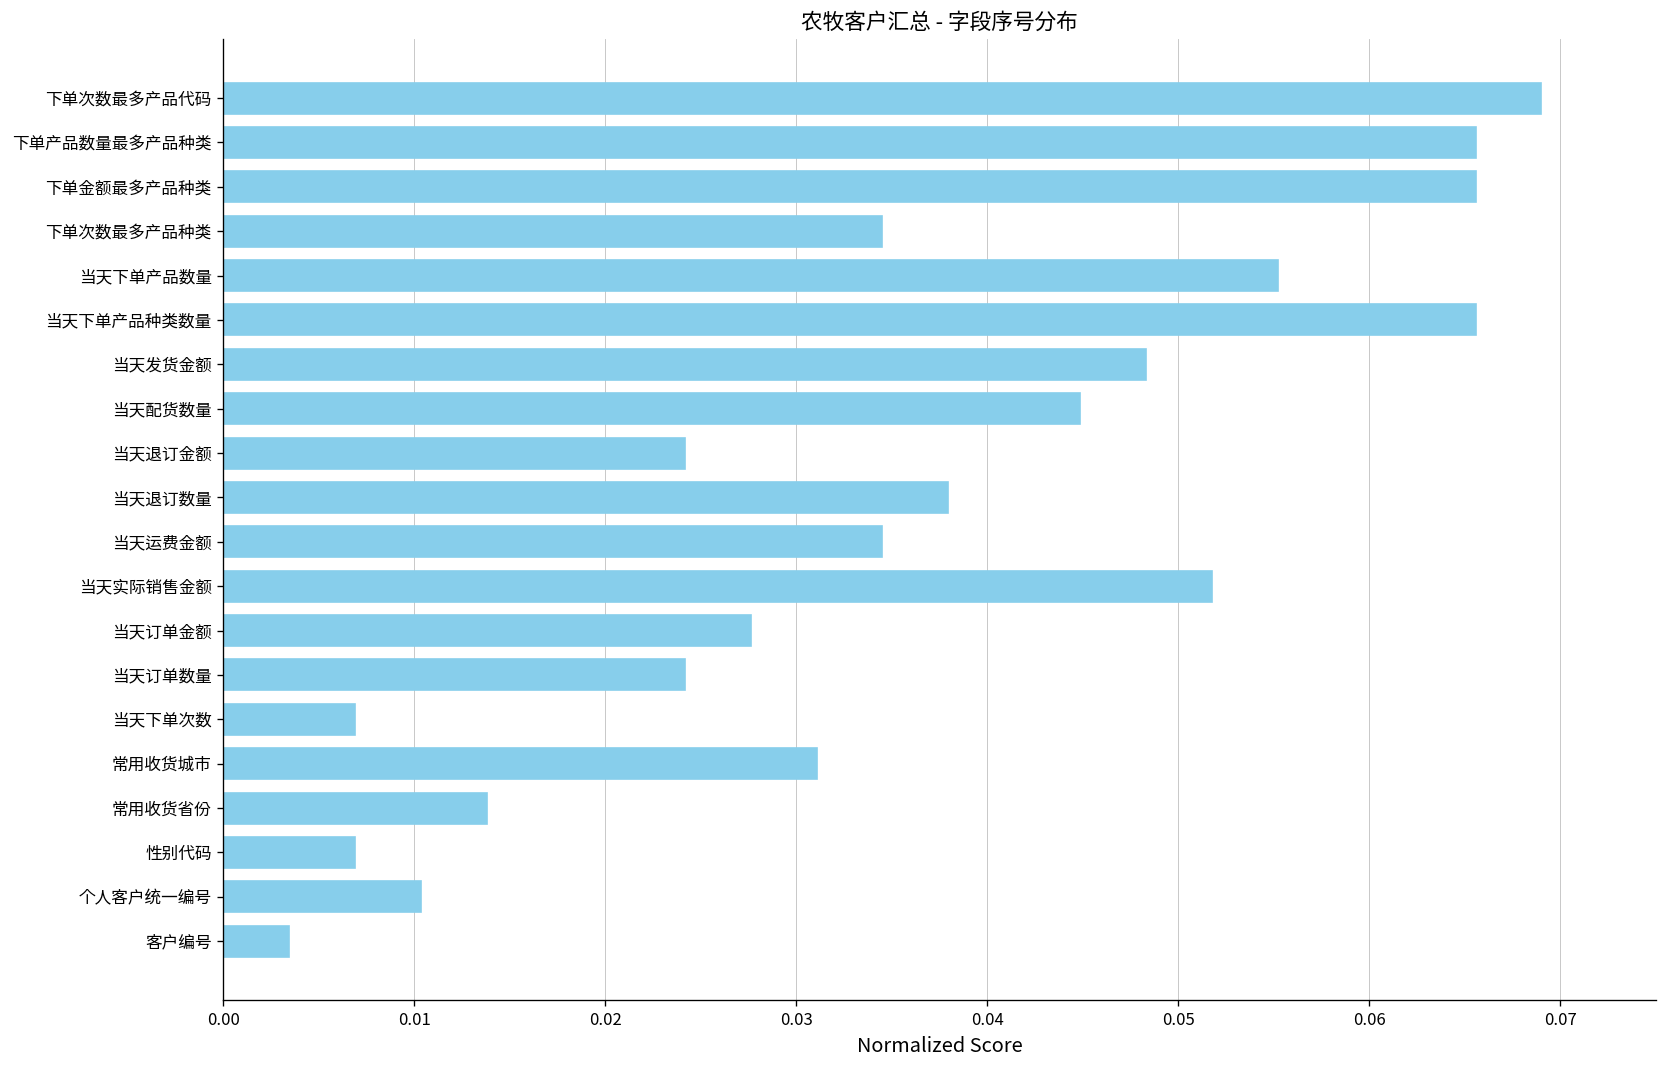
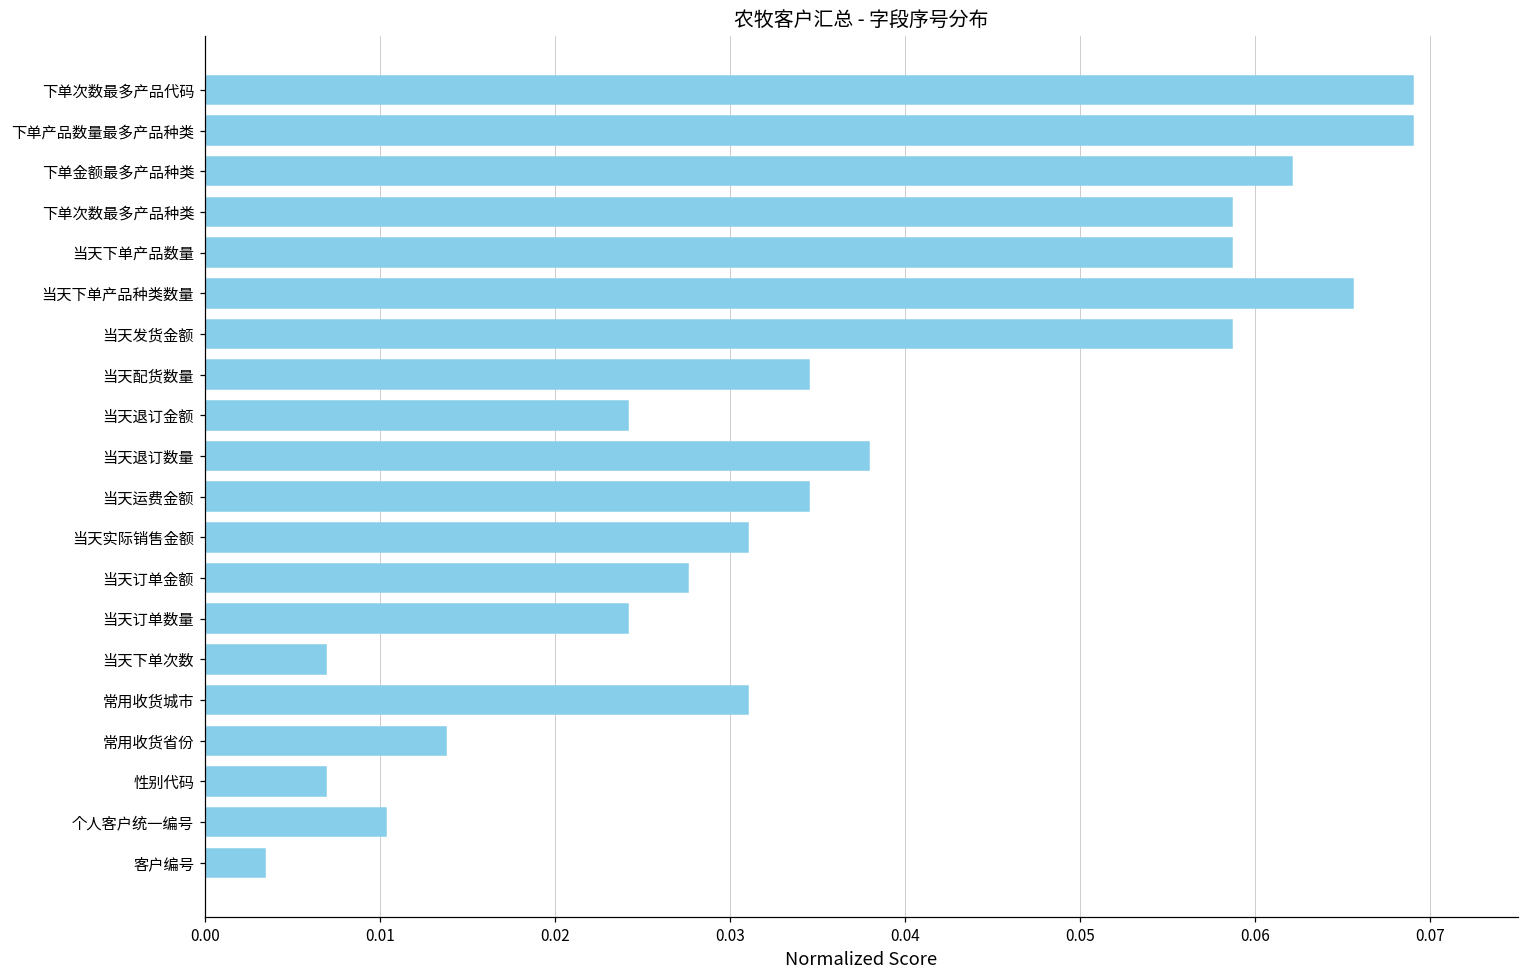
  {
    "下单次数最多产品代码": 0.0690,
-   "下单产品数量最多产品种类": 0.0656,
-   "下单金额最多产品种类": 0.0656,
-   "下单次数最多产品种类": 0.0345,
-   "当天下单产品数量": 0.0552,
+   "下单产品数量最多产品种类": 0.0690,
+   "下单金额最多产品种类": 0.0621,
+   "下单次数最多产品种类": 0.0587,
+   "当天下单产品数量": 0.0587,
    "当天下单产品种类数量": 0.0656,
-   "当天发货金额": 0.0483,
-   "当天配货数量": 0.0449,
+   "当天发货金额": 0.0587,
+   "当天配货数量": 0.0345,
    "当天退订金额": 0.0242,
    "当天退订数量": 0.0380,
    "当天运费金额": 0.0345,
-   "当天实际销售金额": 0.0518,
+   "当天实际销售金额": 0.0311,
    "当天订单金额": 0.0276,
    "当天订单数量": 0.0242,
    "当天下单次数": 0.0069,
    "常用收货城市": 0.0311,
    "常用收货省份": 0.0138,
    "性别代码": 0.0069,
    "个人客户统一编号": 0.0104,
    "客户编号": 0.0035
  }
